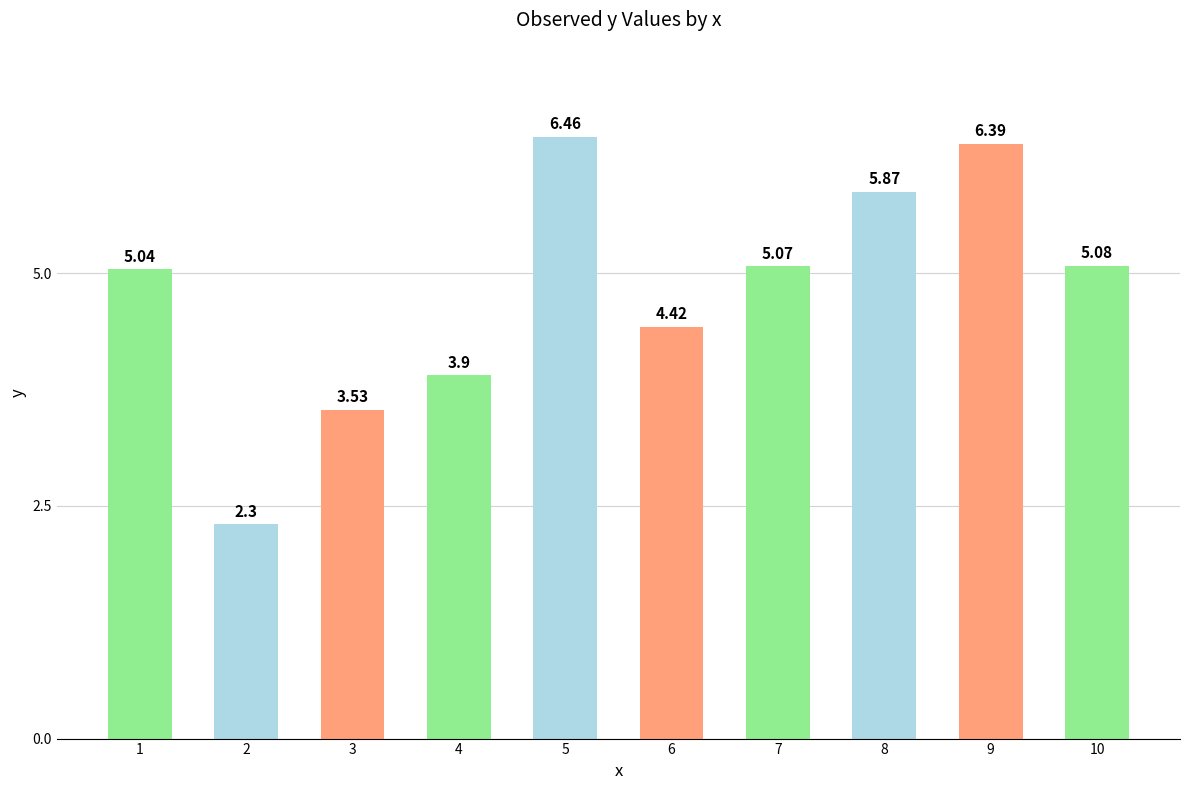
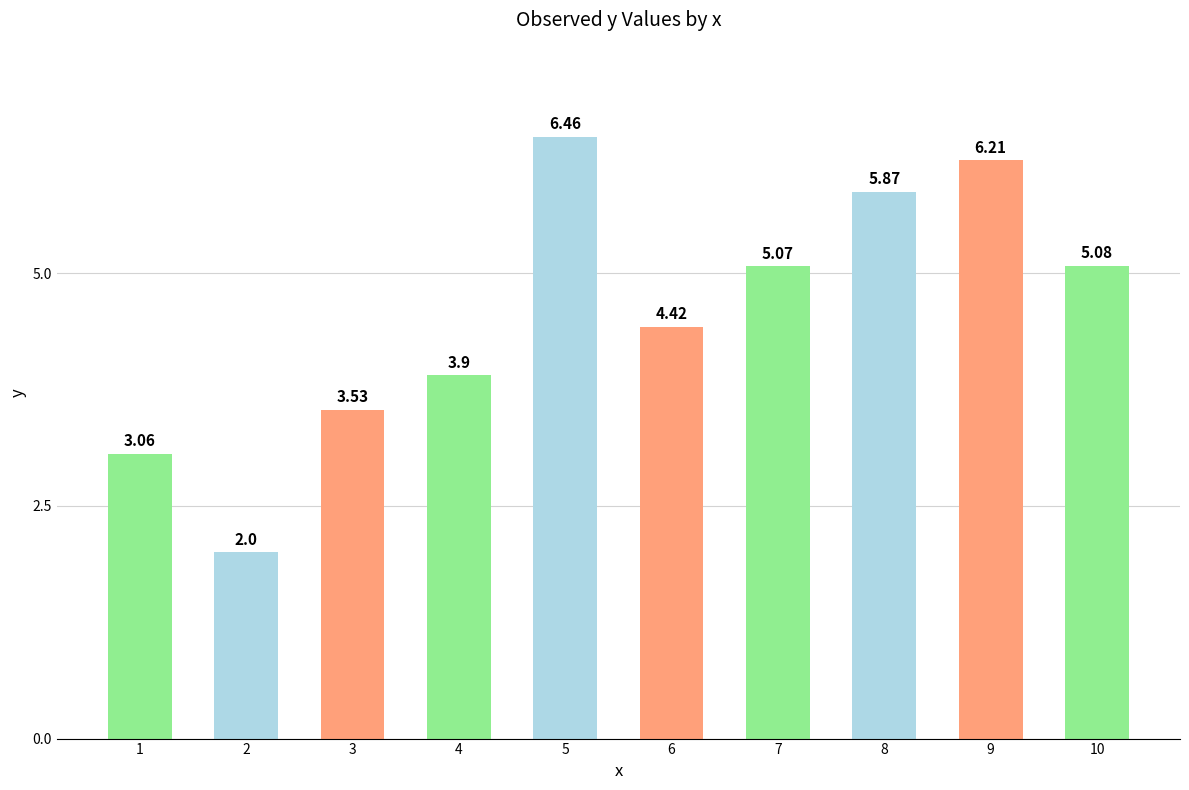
  {
-   "1": 5.04,
-   "2": 2.3,
+   "1": 3.06,
+   "2": 2.0,
    "3": 3.53,
    "4": 3.9,
    "5": 6.46,
    "6": 4.42,
    "7": 5.07,
    "8": 5.87,
-   "9": 6.39,
+   "9": 6.21,
    "10": 5.08
  }
